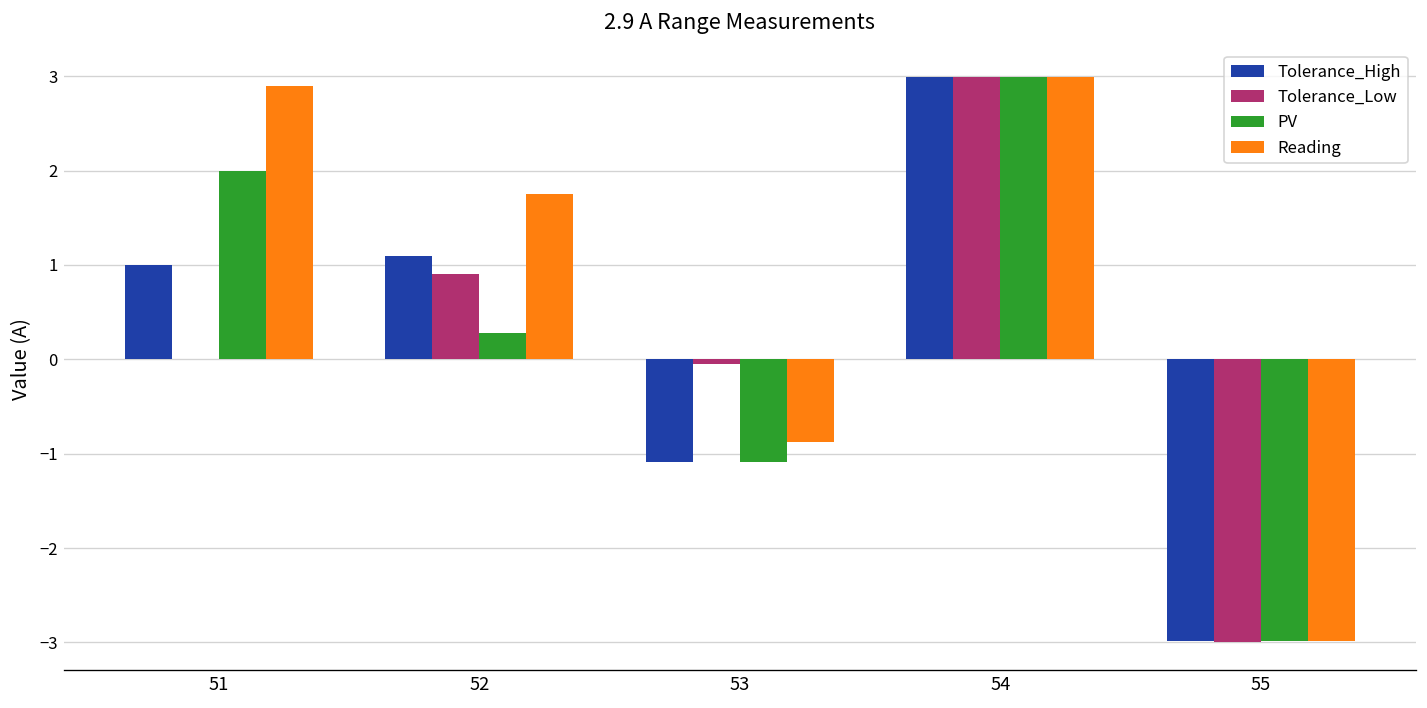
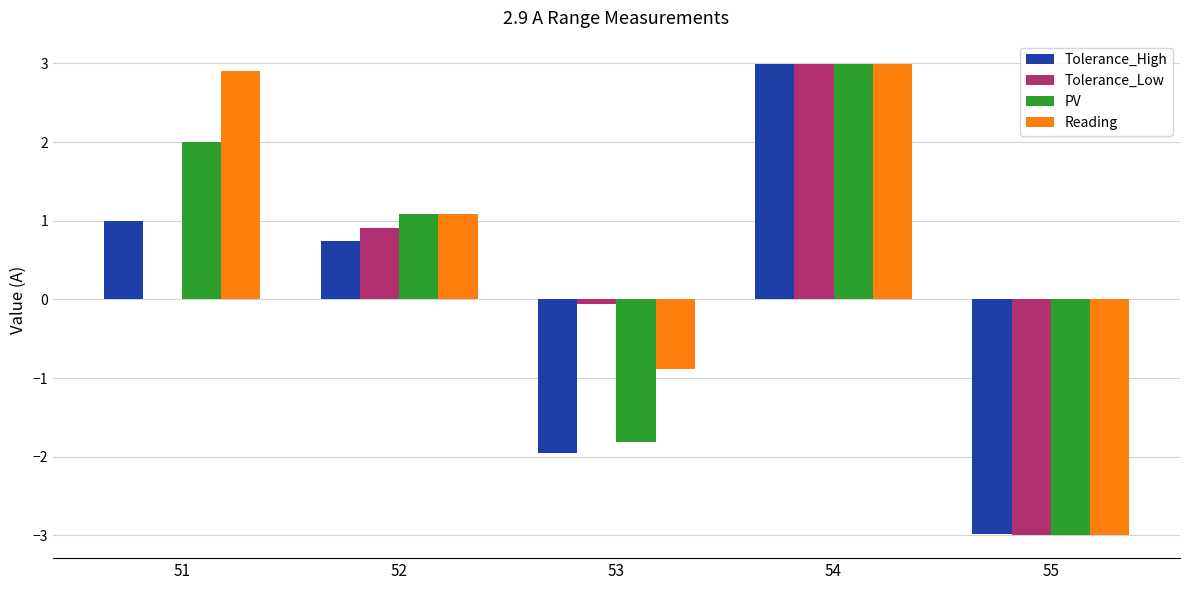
  {
    "Tolerance_High": {
      "51": 1.0,
-     "52": 1.1,
-     "53": -1.1,
+     "52": 0.7,
+     "53": -2.0,
      "54": 3.0,
      "55": -3.0
    },
    "Tolerance_Low": {
      "52": 0.9,
      "53": -0.1,
      "54": 3.0,
      "55": -3.0
    },
    "PV": {
      "51": 2.0,
-     "52": 0.3,
-     "53": -1.1,
+     "52": 1.1,
+     "53": -1.8,
      "54": 3.0,
      "55": -3.0
    },
    "Reading": {
      "51": 2.9,
-     "52": 1.8,
+     "52": 1.1,
      "53": -0.9,
      "54": 3.0,
      "55": -3.0
    }
  }
